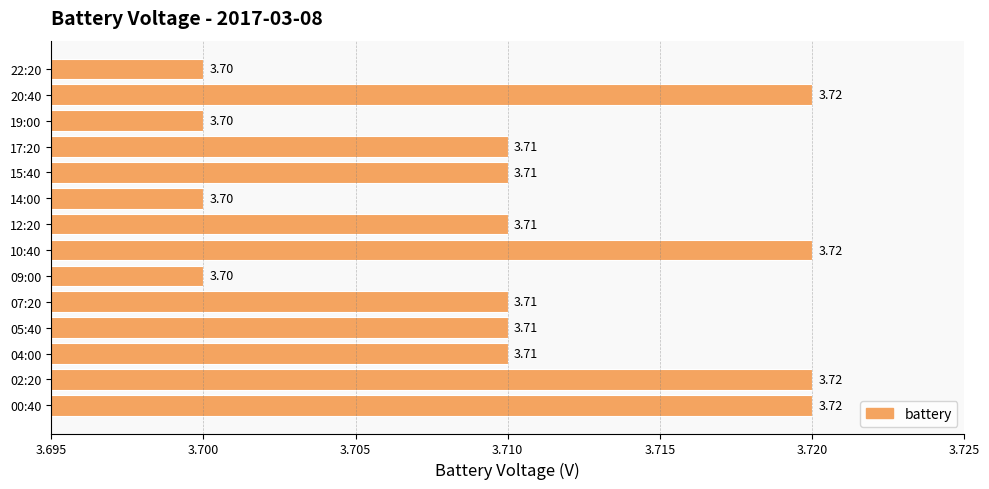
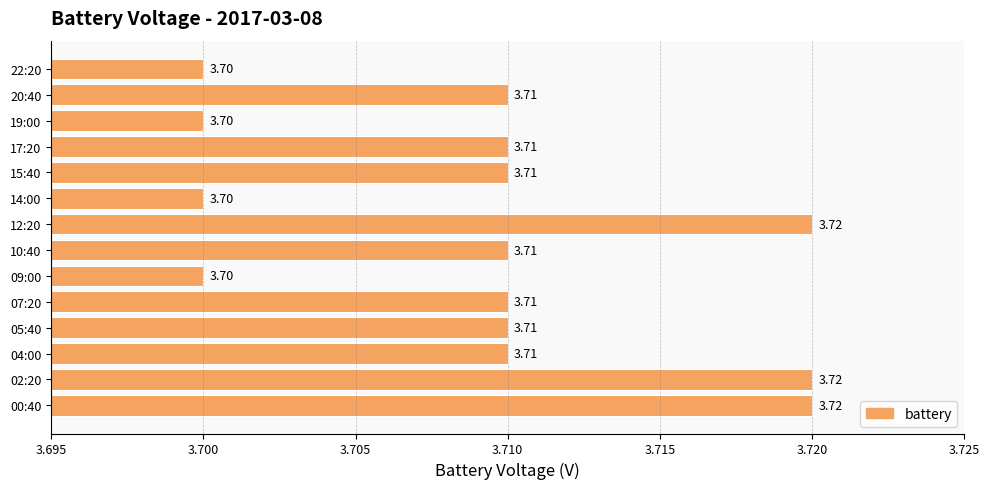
  {
    "22:20": 3.70,
-   "20:40": 3.72,
+   "20:40": 3.71,
    "19:00": 3.70,
    "17:20": 3.71,
    "15:40": 3.71,
    "14:00": 3.70,
-   "12:20": 3.71,
-   "10:40": 3.72,
+   "12:20": 3.72,
+   "10:40": 3.71,
    "09:00": 3.70,
    "07:20": 3.71,
    "05:40": 3.71,
    "04:00": 3.71,
    "02:20": 3.72,
    "00:40": 3.72
  }
